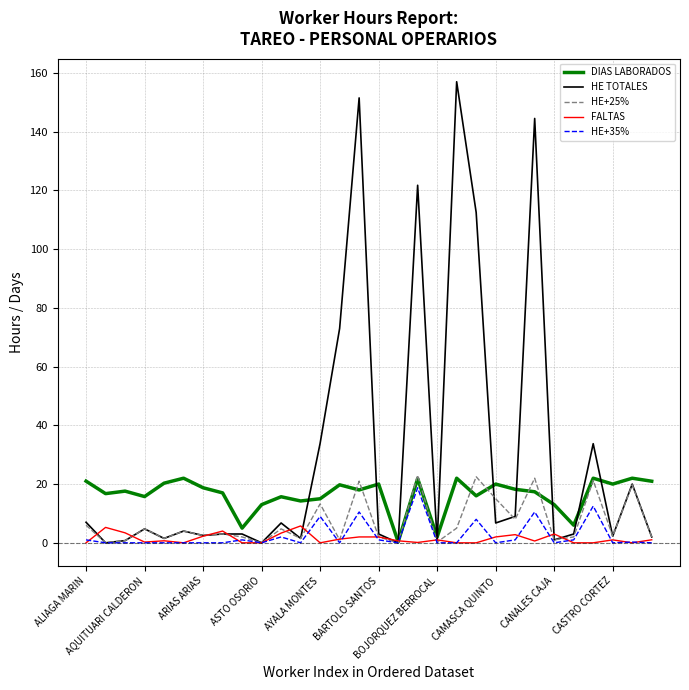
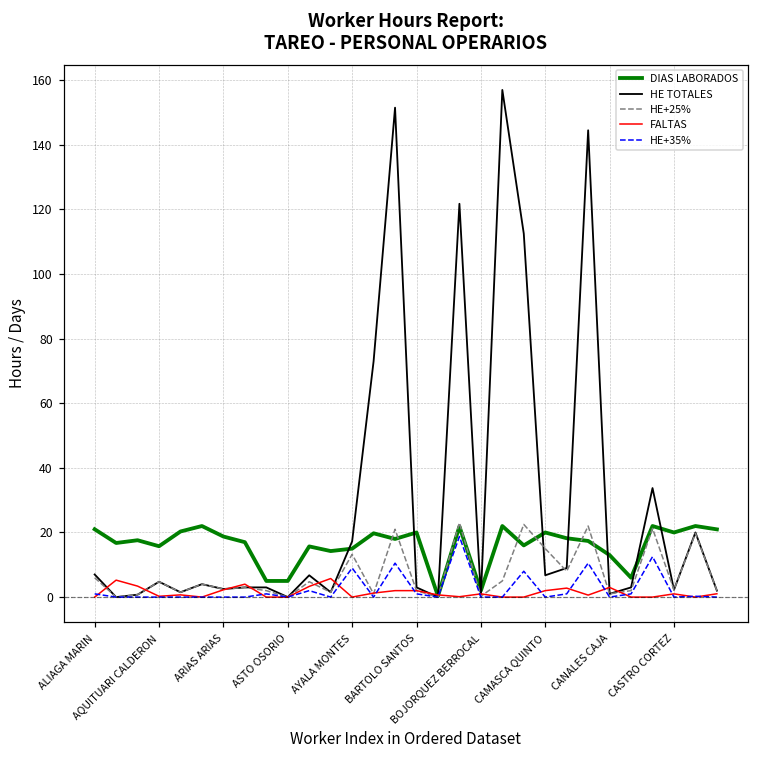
  {
    "DIAS LABORADOS": {
      "ALIAGA MARIN": 21,
      "AQUITUARI CALDERON": 16,
      "ARIAS ARIAS": 19,
-     "ASTO OSORIO": 13,
+     "ASTO OSORIO": 5,
      "AYALA MONTES": 15,
      "BARTOLO SANTOS": 20,
      "BOJORQUEZ BERROCAL": 2,
      "CAMASCA QUINTO": 20,
      "CANALES CAJA": 13,
      "CASTRO CORTEZ": 20
    },
    "HE TOTALES": {
      "ALIAGA MARIN": 7,
-     "AYALA MONTES": 34,
+     "AYALA MONTES": 17,
      "BARTOLO SANTOS": 3,
      "CAMASCA QUINTO": 7
    },
    "HE+25%": {
      "ALIAGA MARIN": 6,
      "AYALA MONTES": 13,
      "CAMASCA QUINTO": 15
    },
    "FALTAS": {
      "ALIAGA MARIN": 0,
      "AYALA MONTES": 0,
      "CAMASCA QUINTO": 2,
      "CANALES CAJA": 3,
      "CASTRO CORTEZ": 1
    },
    "HE+35%": {
      "ALIAGA MARIN": 1,
      "ARIAS ARIAS": 0,
      "AYALA MONTES": 9,
      "BARTOLO SANTOS": 1,
      "CAMASCA QUINTO": 0,
      "CANALES CAJA": 0,
      "CASTRO CORTEZ": 0
    }
  }
